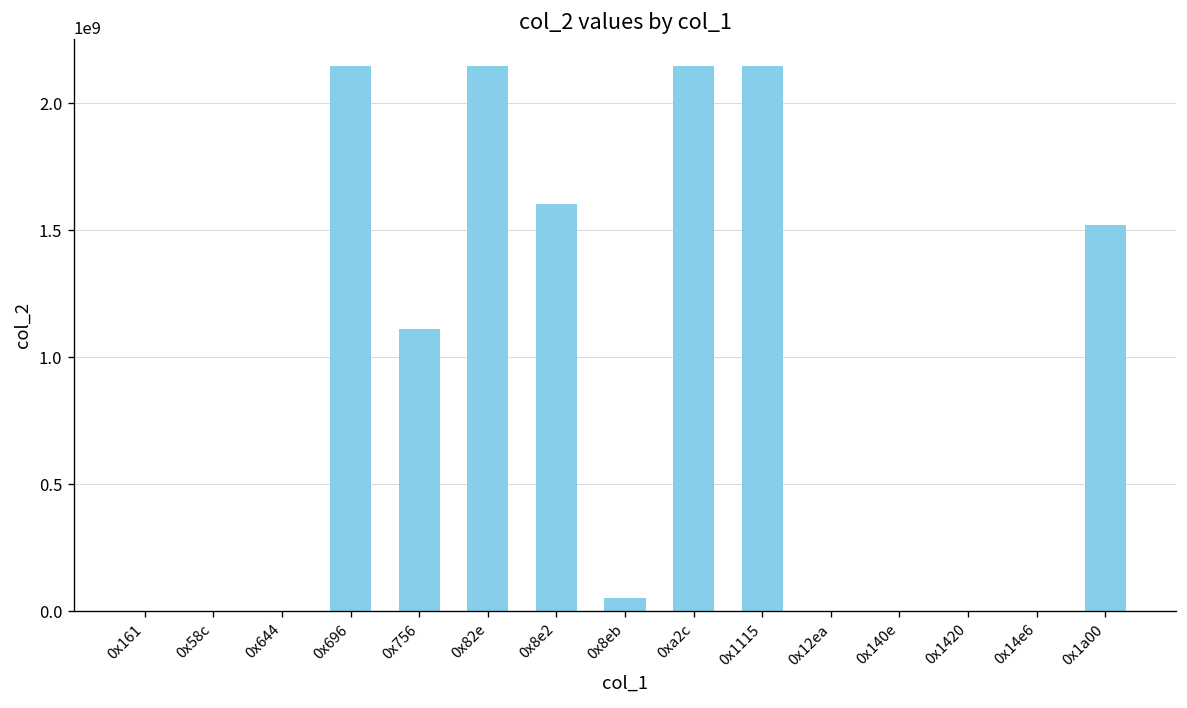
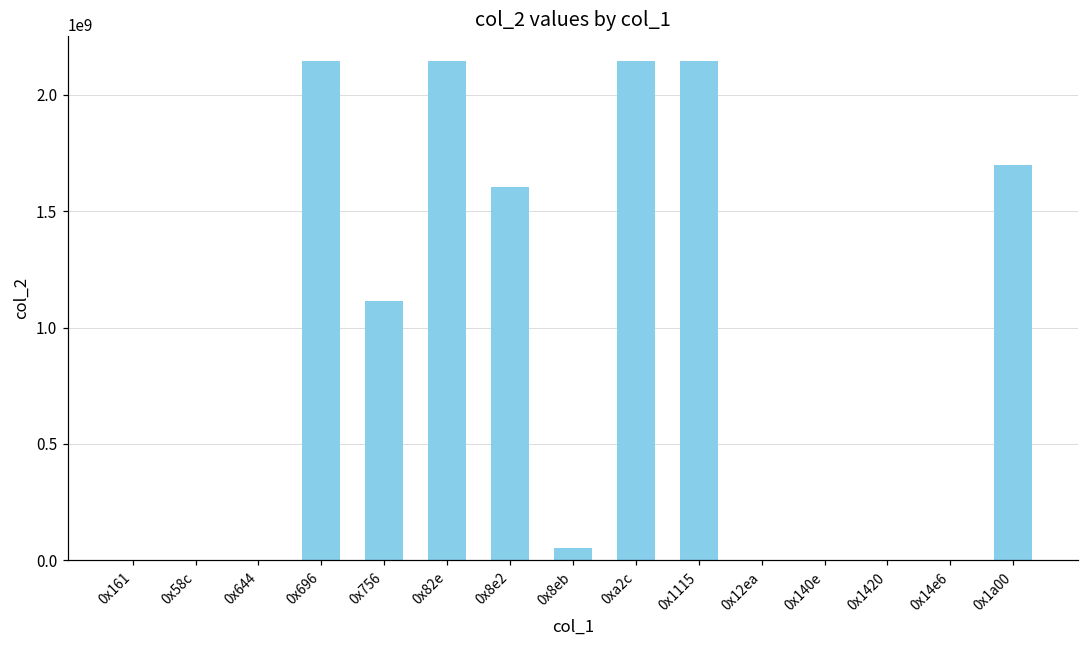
  {
    "0x696": 2150000000,
    "0x756": 1110000000,
    "0x82e": 2150000000,
    "0x8e2": 1600000000,
    "0x8eb": 50000000,
    "0xa2c": 2150000000,
    "0x1115": 2150000000,
-   "0x1a00": 1520000000
+   "0x1a00": 1700000000
  }
